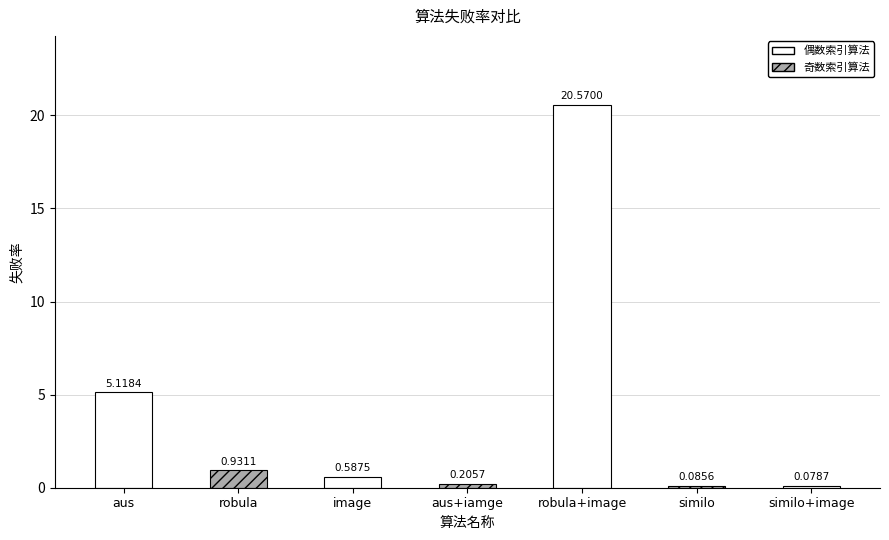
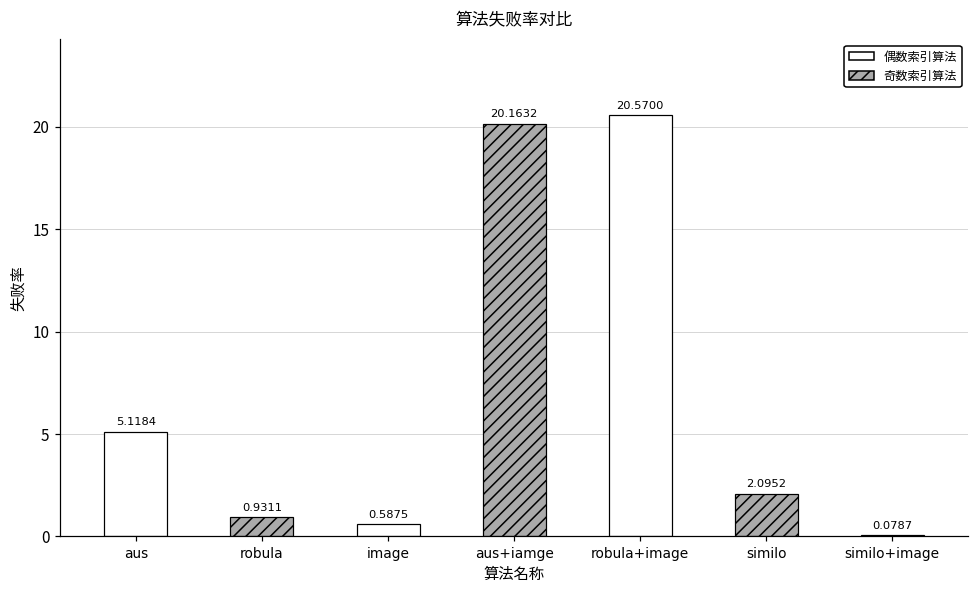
  {
    "aus": 5.1184,
    "robula": 0.9311,
    "image": 0.5875,
-   "aus+iamge": 0.2057,
+   "aus+iamge": 20.1632,
    "robula+image": 20.5700,
-   "similo": 0.0856,
+   "similo": 2.0952,
    "similo+image": 0.0787
  }
